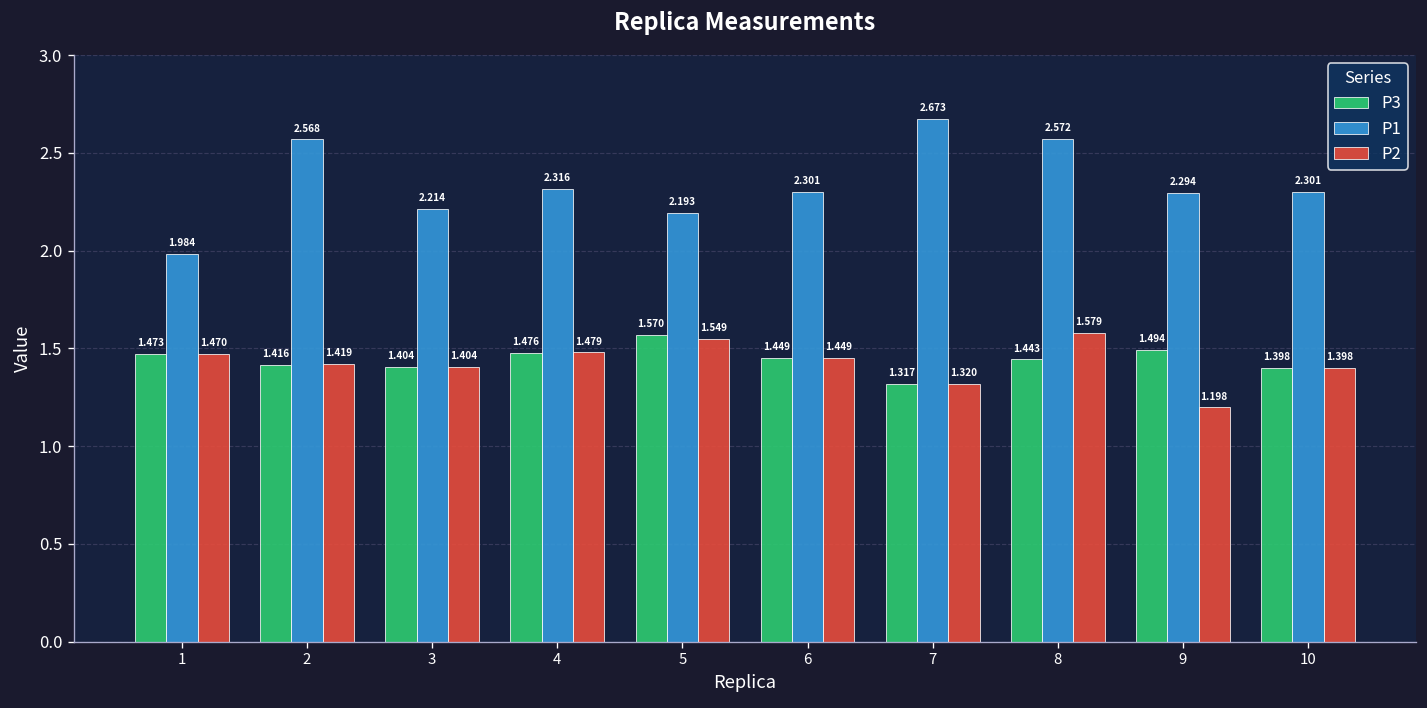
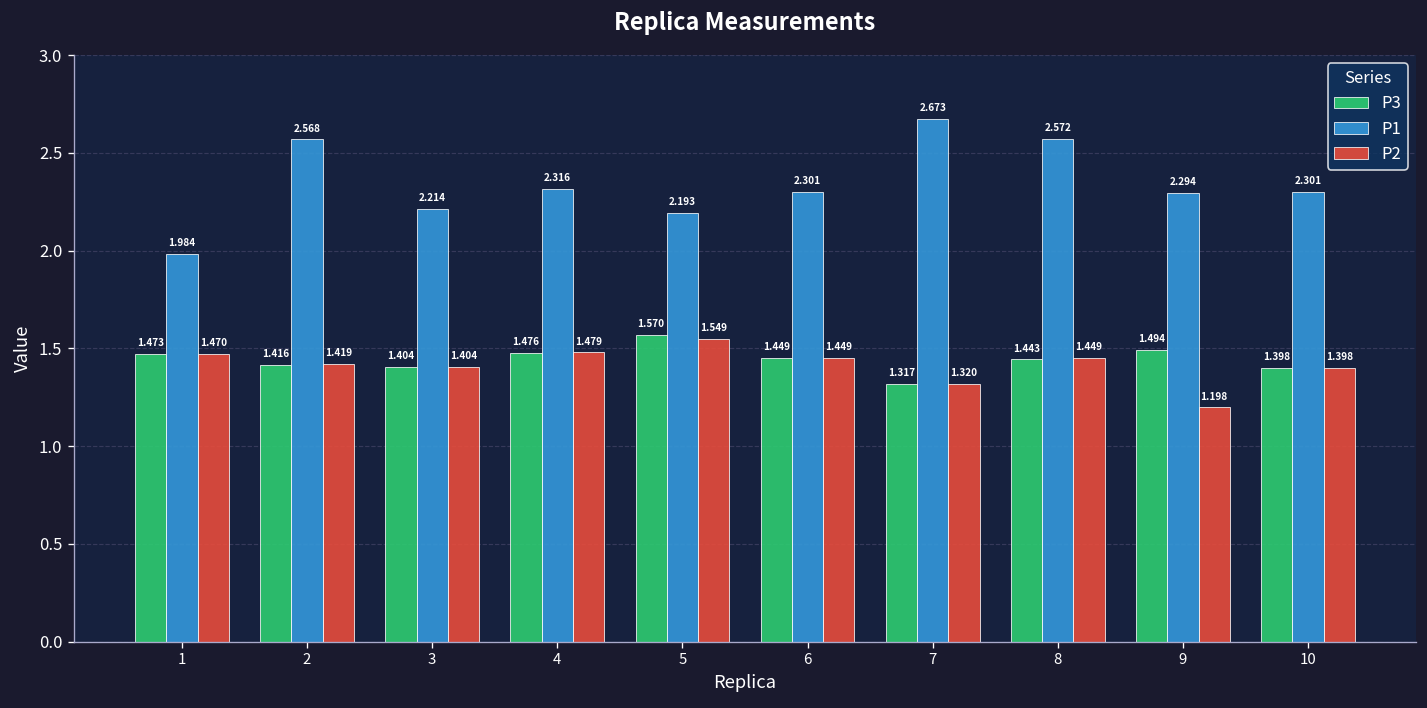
  {
    "P3": {
      "1": 1.473,
      "2": 1.416,
      "3": 1.404,
      "4": 1.476,
      "5": 1.570,
      "6": 1.449,
      "7": 1.317,
      "8": 1.443,
      "9": 1.494,
      "10": 1.398
    },
    "P1": {
      "1": 1.984,
      "2": 2.568,
      "3": 2.214,
      "4": 2.316,
      "5": 2.193,
      "6": 2.301,
      "7": 2.673,
      "8": 2.572,
      "9": 2.294,
      "10": 2.301
    },
    "P2": {
      "1": 1.470,
      "2": 1.419,
      "3": 1.404,
      "4": 1.479,
      "5": 1.549,
      "6": 1.449,
      "7": 1.320,
-     "8": 1.579,
+     "8": 1.449,
      "9": 1.198,
      "10": 1.398
    }
  }
